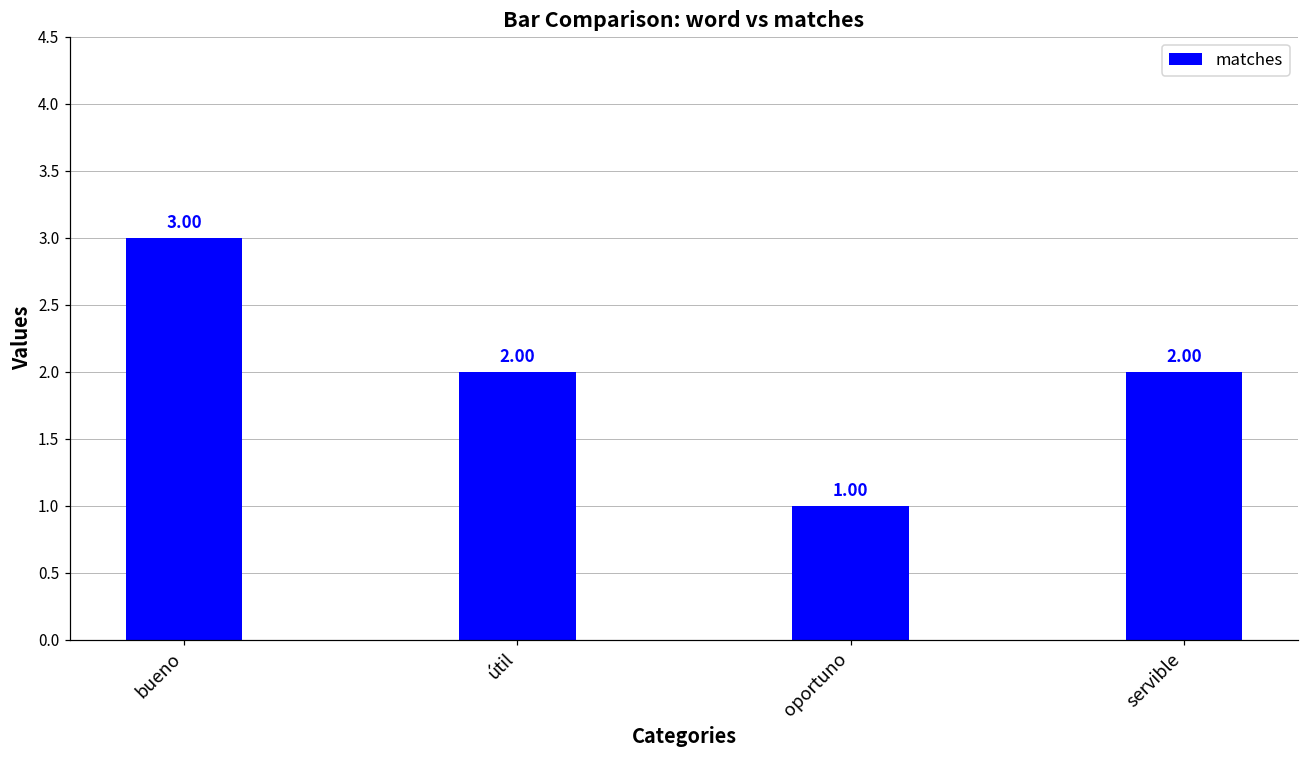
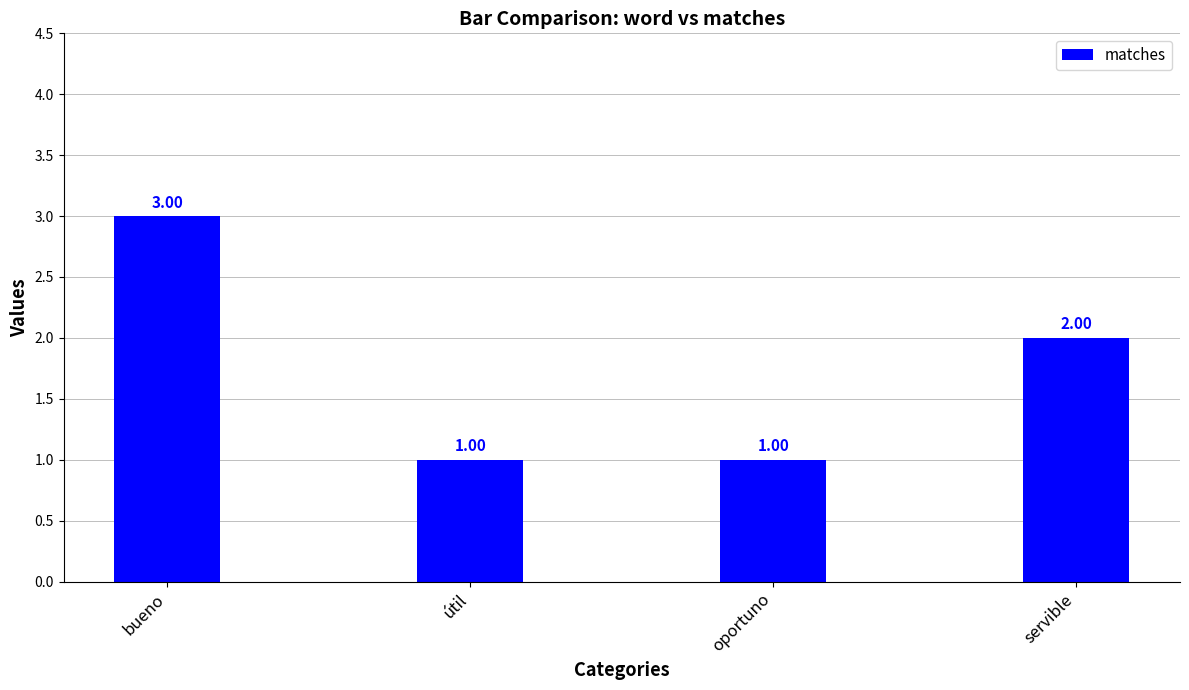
  {
    "bueno": 3.00,
-   "útil": 2.00,
+   "útil": 1.00,
    "oportuno": 1.00,
    "servible": 2.00
  }
